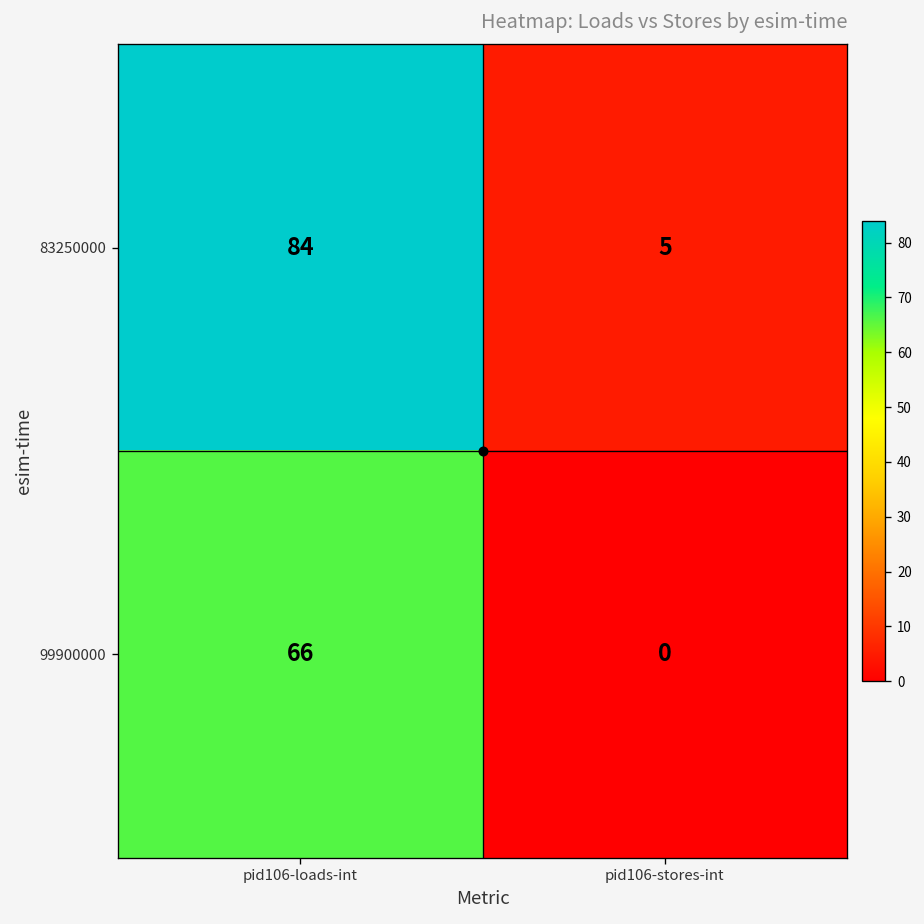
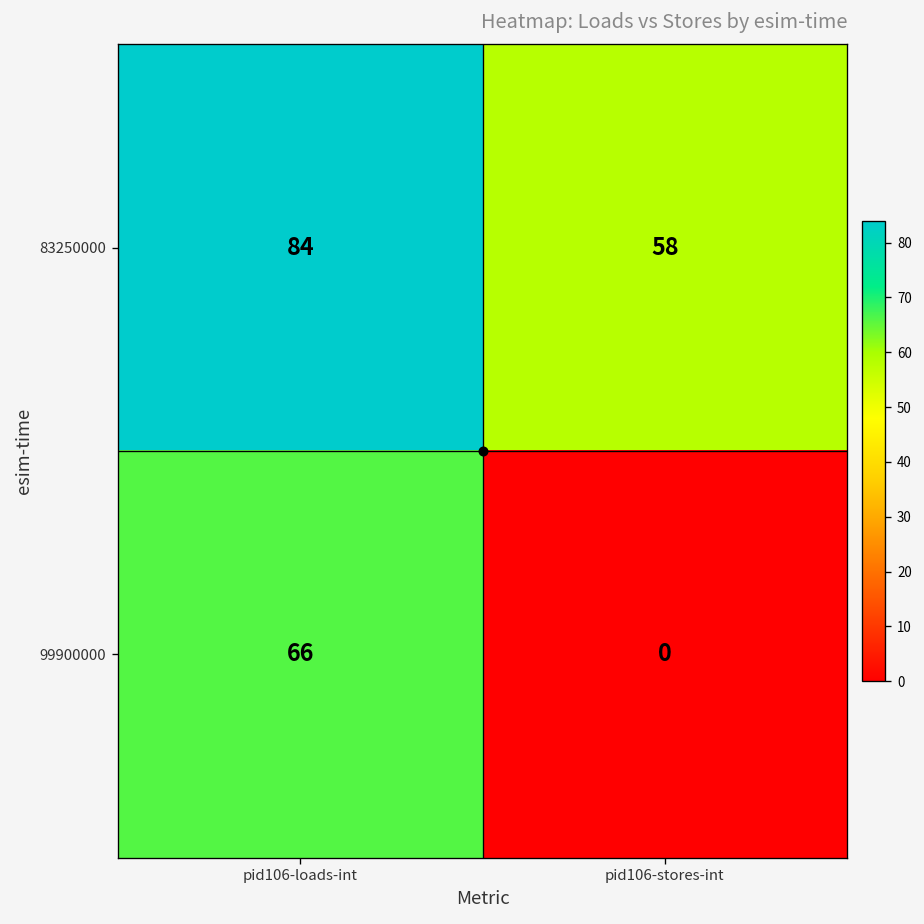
  {
    "83250000": {
      "pid106-loads-int": 84,
-     "pid106-stores-int": 5
+     "pid106-stores-int": 58
    },
    "99900000": {
      "pid106-loads-int": 66,
      "pid106-stores-int": 0
    }
  }
